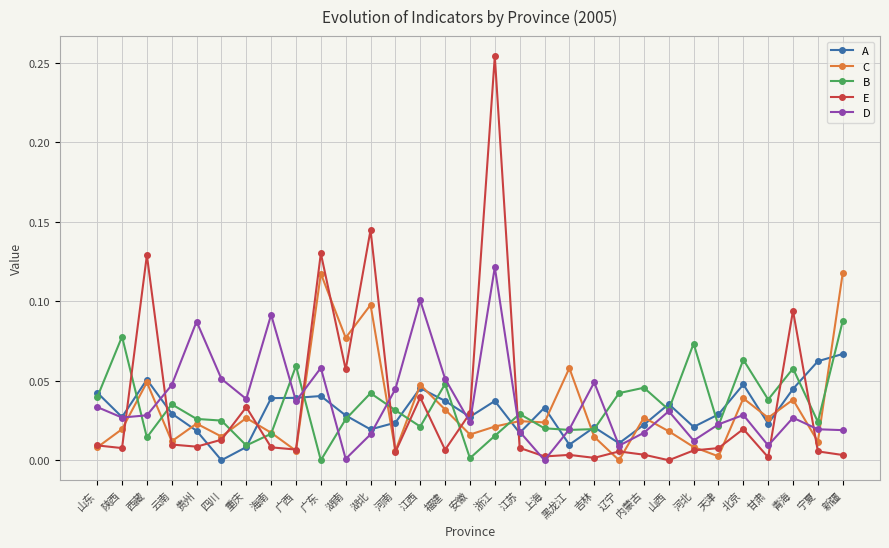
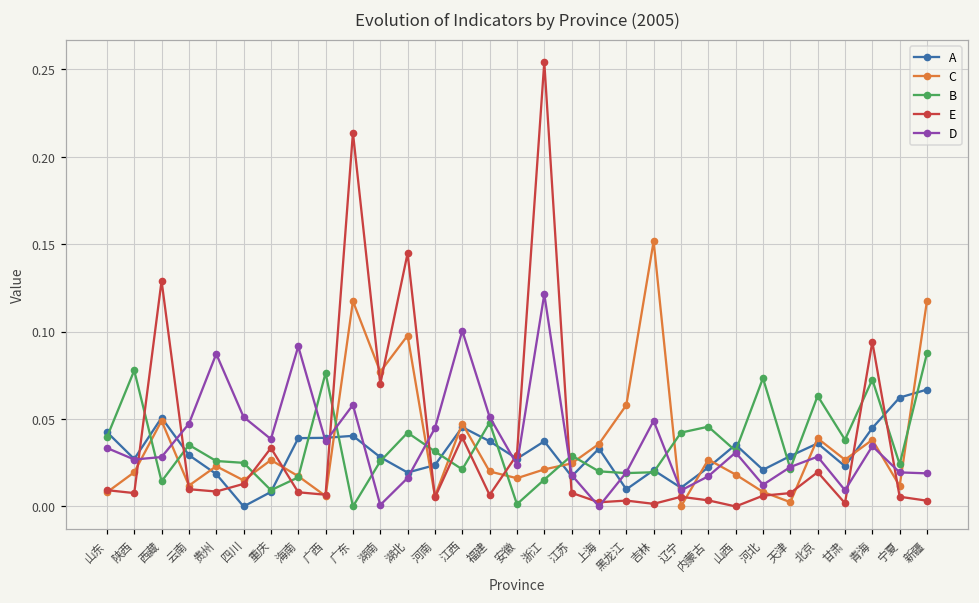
  {
    "A": {
      "山东": 0.043,
      "西藏": 0.051,
      "云南": 0.029,
      "贵州": 0.019,
      "四川": 0.000,
      "海南": 0.039,
      "广西": 0.039,
      "广东": 0.040,
      "湖南": 0.028,
      "湖北": 0.019,
      "河南": 0.024,
      "江西": 0.045,
      "福建": 0.037,
      "安徽": 0.027,
      "浙江": 0.037,
      "上海": 0.033,
      "黑龙江": 0.010,
      "内蒙古": 0.022,
      "山西": 0.035,
      "河北": 0.021,
      "天津": 0.029,
-     "北京": 0.048,
+     "北京": 0.036,
      "甘肃": 0.023,
      "青海": 0.045,
      "宁夏": 0.062,
      "新疆": 0.067
    },
    "C": {
      "陕西": 0.020,
      "西藏": 0.049,
      "云南": 0.012,
      "贵州": 0.023,
      "四川": 0.015,
      "重庆": 0.027,
      "广东": 0.117,
      "湖南": 0.077,
      "湖北": 0.098,
      "江西": 0.047,
-     "福建": 0.032,
+     "福建": 0.020,
      "安徽": 0.016,
      "浙江": 0.021,
      "江苏": 0.025,
-     "上海": 0.024,
+     "上海": 0.036,
      "黑龙江": 0.058,
-     "吉林": 0.015,
+     "吉林": 0.152,
      "辽宁": 0.000,
      "内蒙古": 0.027,
      "山西": 0.018,
      "河北": 0.008,
      "天津": 0.002,
      "北京": 0.039,
      "甘肃": 0.027,
      "青海": 0.038,
      "宁夏": 0.012,
      "新疆": 0.118
    },
    "B": {
      "山东": 0.040,
      "陕西": 0.078,
      "西藏": 0.014,
      "云南": 0.035,
      "贵州": 0.026,
      "四川": 0.025,
-     "广西": 0.059,
+     "广西": 0.076,
      "广东": 0.000,
      "湖南": 0.026,
      "湖北": 0.042,
      "河南": 0.031,
      "江西": 0.021,
      "福建": 0.048,
      "安徽": 0.001,
      "浙江": 0.015,
      "江苏": 0.029,
      "上海": 0.020,
      "辽宁": 0.042,
      "内蒙古": 0.046,
      "河北": 0.073,
      "北京": 0.063,
      "甘肃": 0.038,
-     "青海": 0.058,
+     "青海": 0.073,
      "宁夏": 0.024,
      "新疆": 0.088
    },
    "E": {
      "陕西": 0.008,
      "西藏": 0.129,
      "云南": 0.010,
      "贵州": 0.009,
      "四川": 0.013,
      "重庆": 0.033,
      "海南": 0.008,
-     "广东": 0.130,
-     "湖南": 0.057,
+     "广东": 0.214,
+     "湖南": 0.070,
      "湖北": 0.145,
      "江西": 0.039,
      "福建": 0.007,
      "安徽": 0.030,
      "浙江": 0.254,
      "江苏": 0.008,
      "上海": 0.002,
      "黑龙江": 0.003,
      "吉林": 0.001,
      "辽宁": 0.006,
      "内蒙古": 0.003,
      "山西": 0.000,
      "河北": 0.006,
      "天津": 0.008,
      "北京": 0.020,
      "甘肃": 0.002,
      "青海": 0.094,
      "宁夏": 0.006,
      "新疆": 0.003
    },
    "D": {
      "山东": 0.033,
      "西藏": 0.028,
      "云南": 0.047,
      "贵州": 0.087,
      "四川": 0.051,
      "重庆": 0.039,
      "海南": 0.092,
      "广西": 0.037,
      "广东": 0.058,
      "湖南": 0.001,
      "湖北": 0.016,
      "河南": 0.045,
      "江西": 0.100,
      "福建": 0.051,
      "安徽": 0.024,
      "浙江": 0.121,
      "上海": 0.000,
      "吉林": 0.049,
      "内蒙古": 0.017,
      "河北": 0.012,
      "北京": 0.028,
      "甘肃": 0.009,
-     "青海": 0.027,
+     "青海": 0.035,
      "宁夏": 0.019,
      "新疆": 0.019
    }
  }
